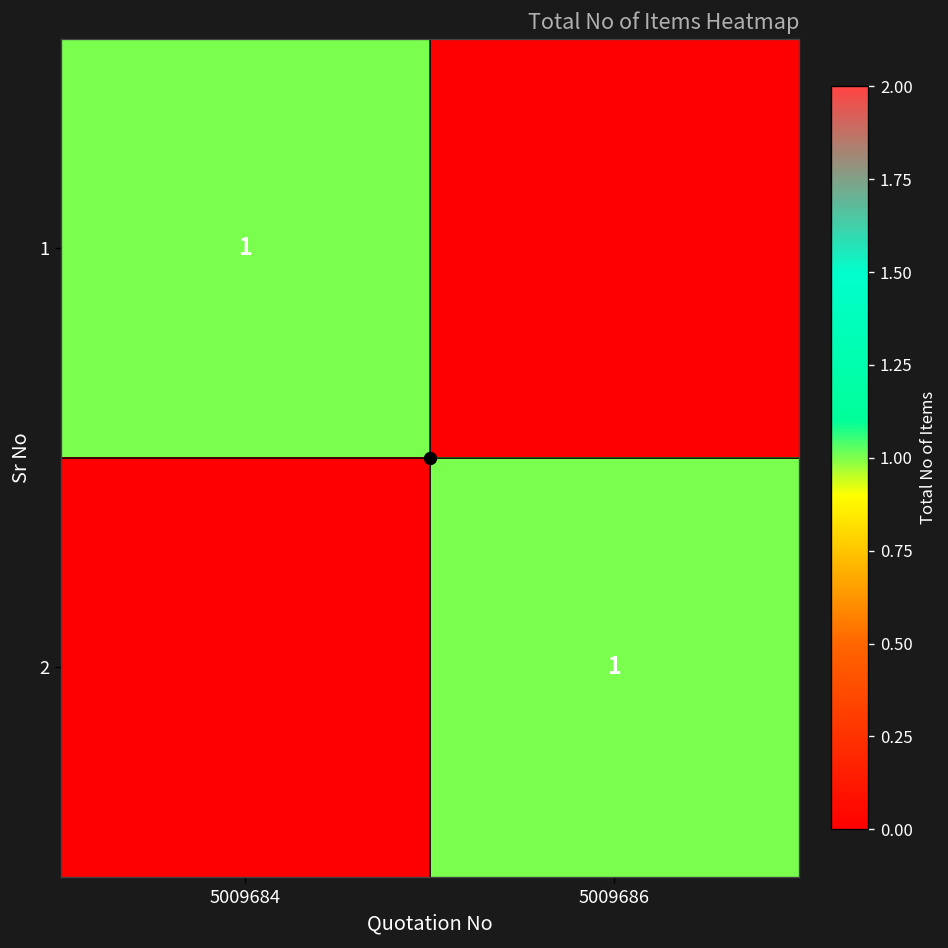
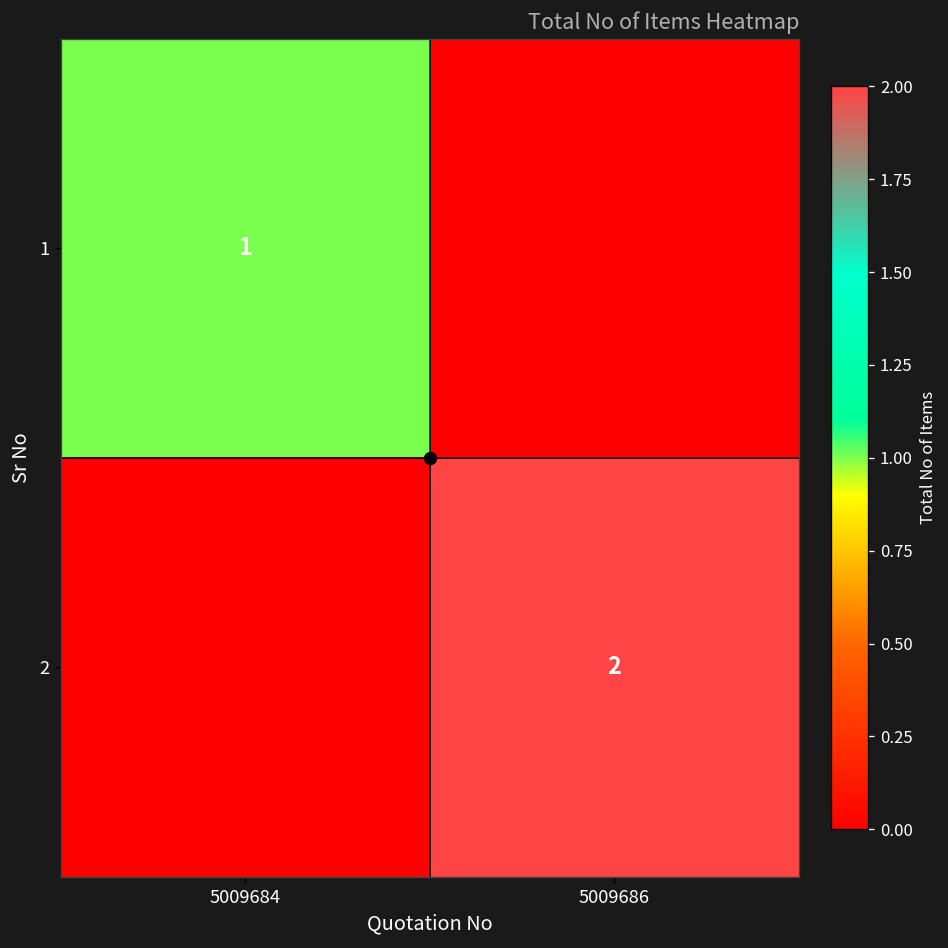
  {
    "1": {
      "5009684": 1
    },
    "2": {
-     "5009686": 1
+     "5009686": 2
    }
  }
